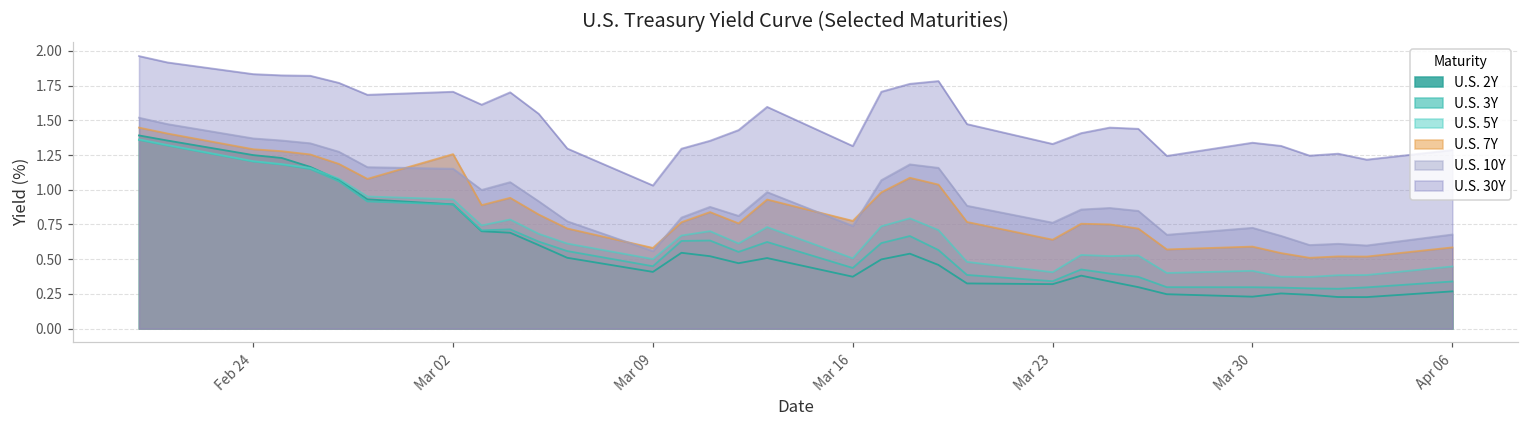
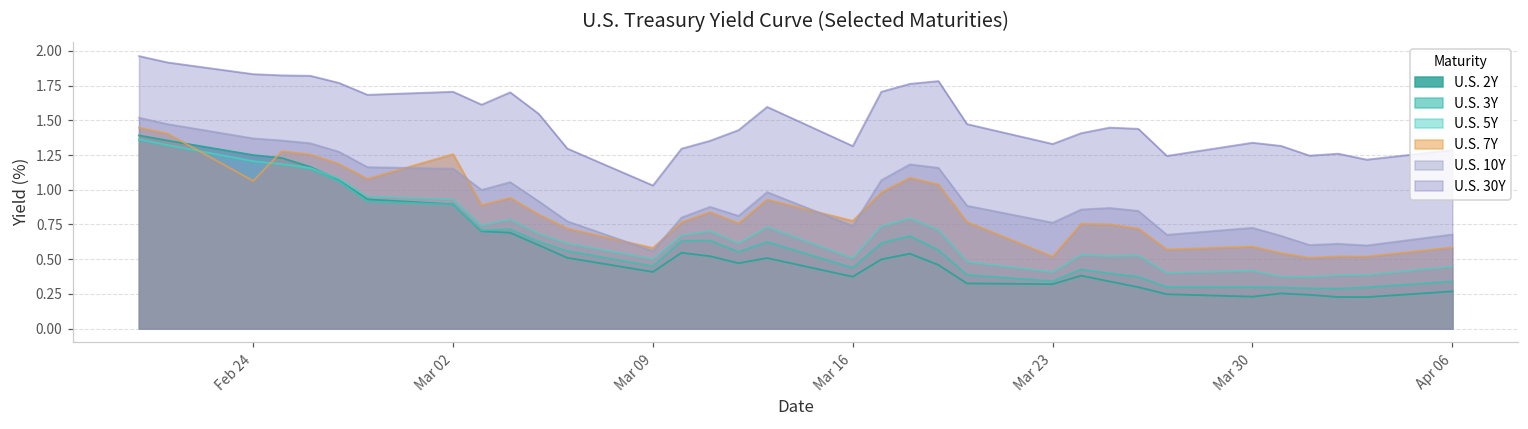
  {
    "U.S. 7Y": {
-     "Feb 24": 1.29,
+     "Feb 24": 1.06,
      "Mar 02": 1.26,
      "Mar 09": 0.58,
      "Mar 16": 0.78,
-     "Mar 23": 0.64,
+     "Mar 23": 0.52,
      "Mar 30": 0.59,
      "Apr 06": 0.59
    }
  }
